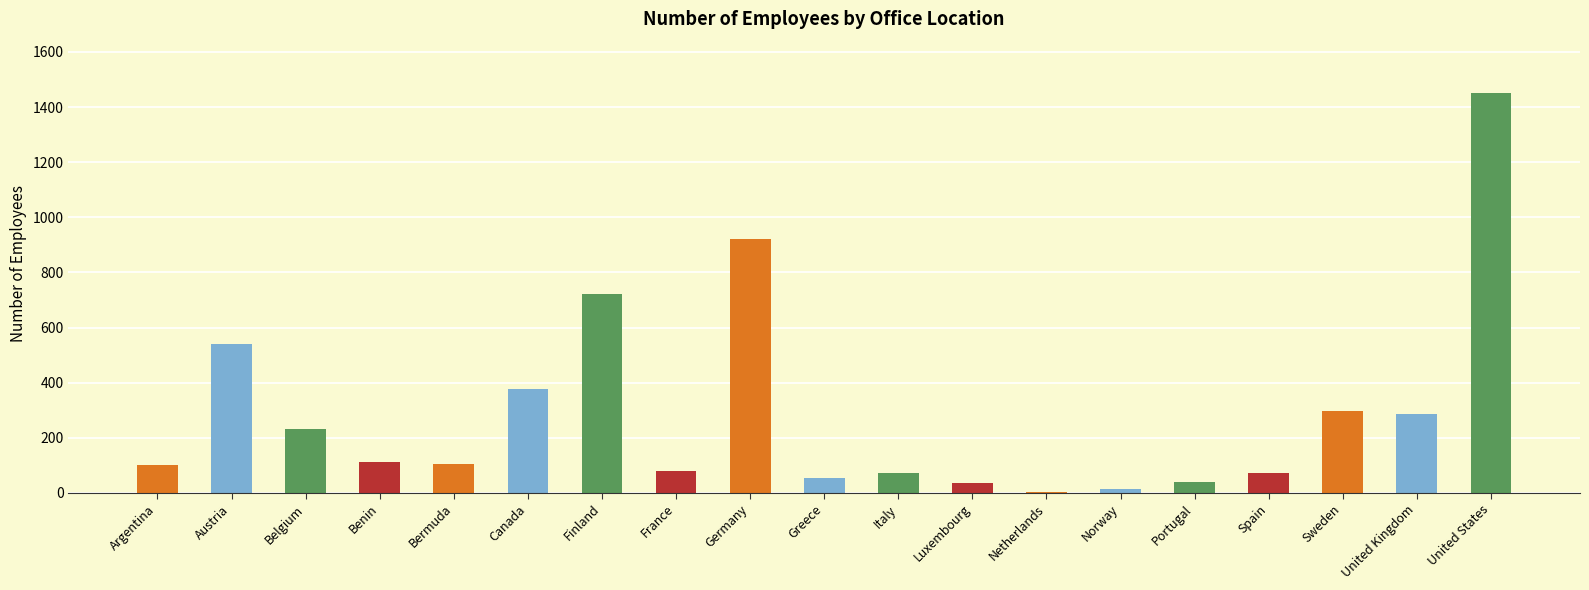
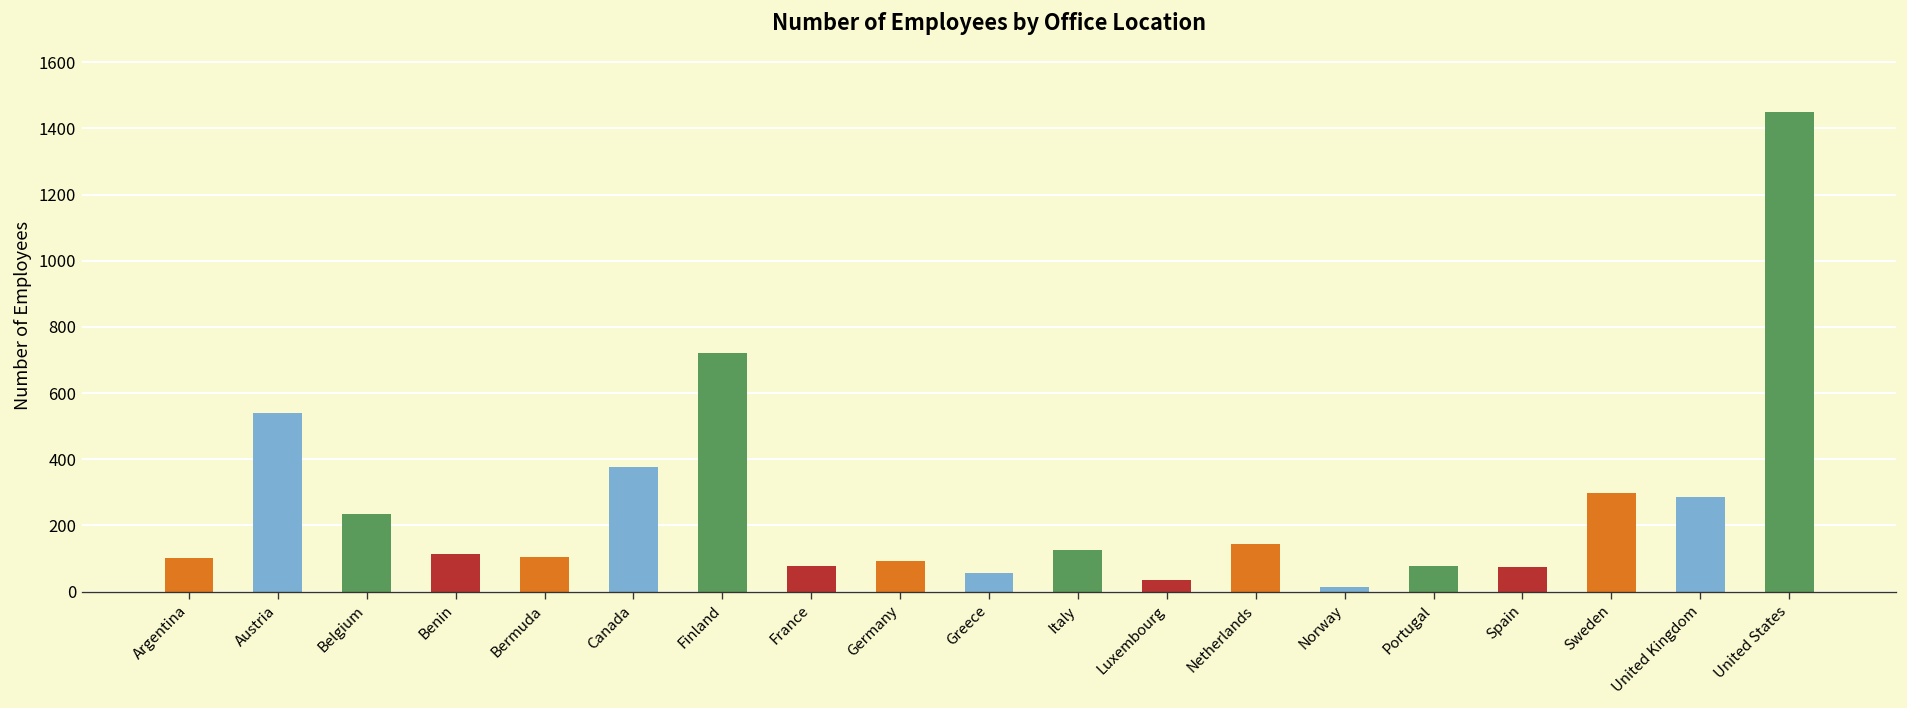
  {
    "Argentina": 100,
    "Austria": 540,
    "Belgium": 230,
    "Benin": 110,
    "Bermuda": 100,
    "Canada": 380,
    "Finland": 720,
    "France": 80,
-   "Germany": 920,
+   "Germany": 90,
    "Greece": 60,
-   "Italy": 70,
+   "Italy": 130,
    "Luxembourg": 40,
-   "Netherlands": 10,
+   "Netherlands": 140,
    "Norway": 20,
-   "Portugal": 40,
+   "Portugal": 80,
    "Spain": 70,
    "Sweden": 300,
    "United Kingdom": 290,
    "United States": 1450
  }
